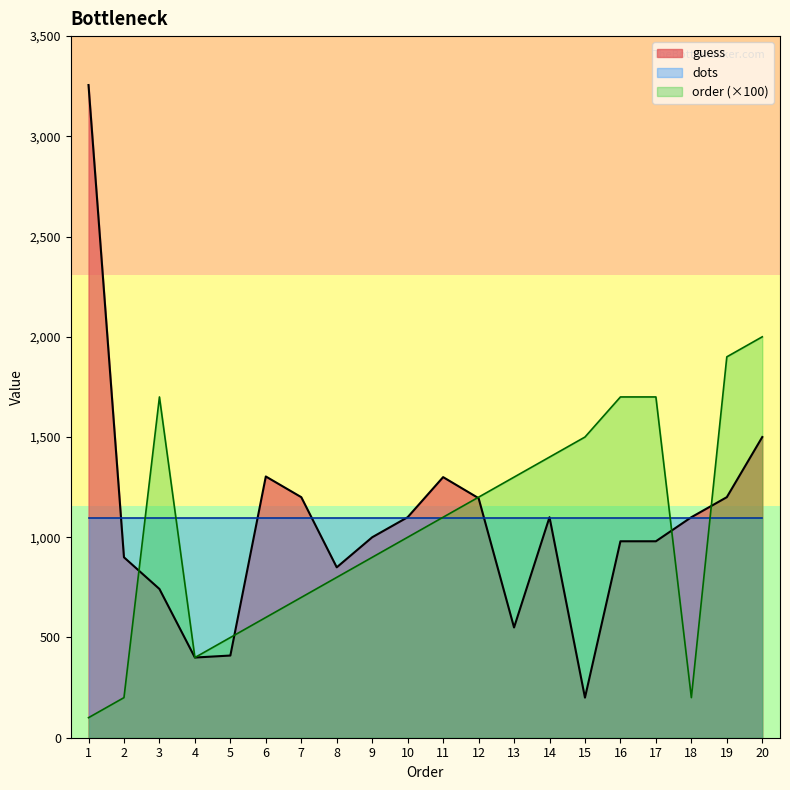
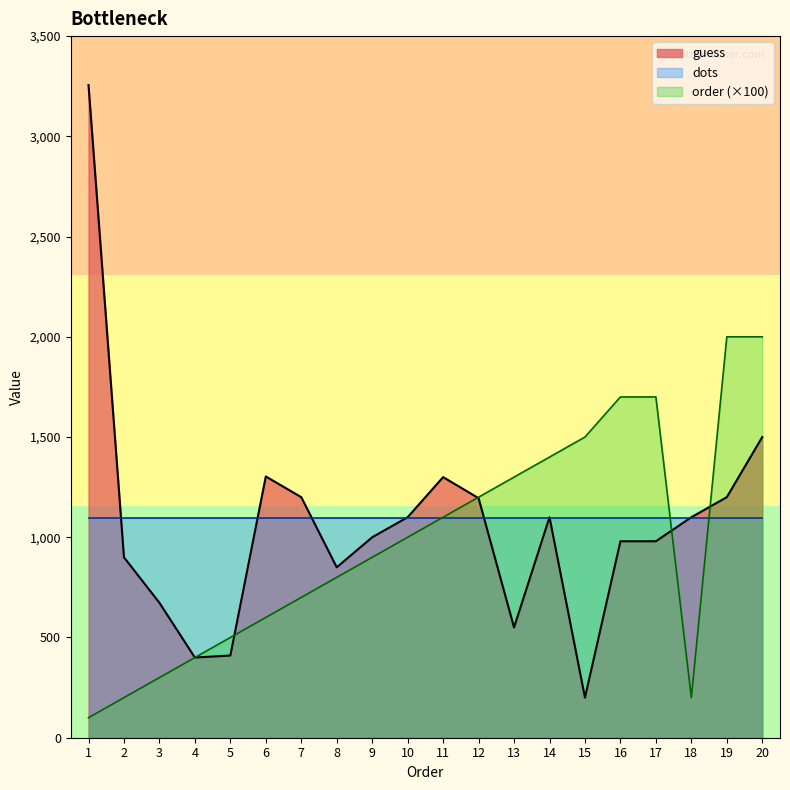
  {
    "guess": {
      "1": "3,260",
      "2": "900",
-     "3": "740",
+     "3": "670",
      "5": "410",
      "6": "1,300",
      "7": "1,200",
      "8": "850",
      "9": "1,000",
      "11": "1,300",
      "13": "550",
      "15": "200",
      "16": "980",
      "17": "980",
      "19": "1,200",
      "20": "1,500"
    },
    "dots": {
      "1": "1,100",
      "2": "1,100",
      "3": "1,100",
      "4": "1,100",
      "5": "1,100",
      "6": "1,100",
      "7": "1,100",
      "8": "1,100",
      "9": "1,100",
      "12": "1,100",
      "13": "1,100",
      "15": "1,100",
      "16": "1,100",
      "17": "1,100",
      "19": "1,100",
      "20": "1,100"
    },
    "order (×100)": {
      "1": "100",
      "2": "200",
-     "3": "1,700",
+     "3": "300",
      "5": "500",
      "6": "600",
      "7": "700",
      "8": "800",
      "9": "900",
      "10": "1,000",
      "13": "1,300",
      "14": "1,400",
      "15": "1,500",
      "16": "1,700",
      "17": "1,700",
      "18": "200",
-     "19": "1,900",
+     "19": "2,000",
      "20": "2,000"
    }
  }
